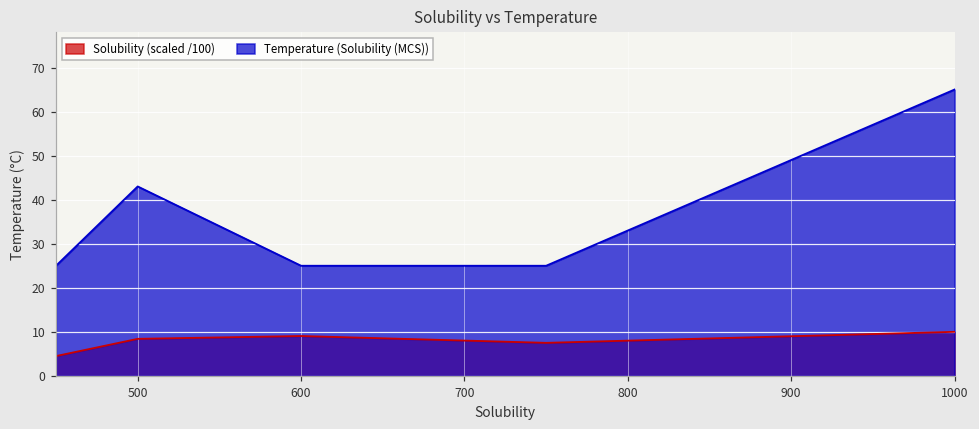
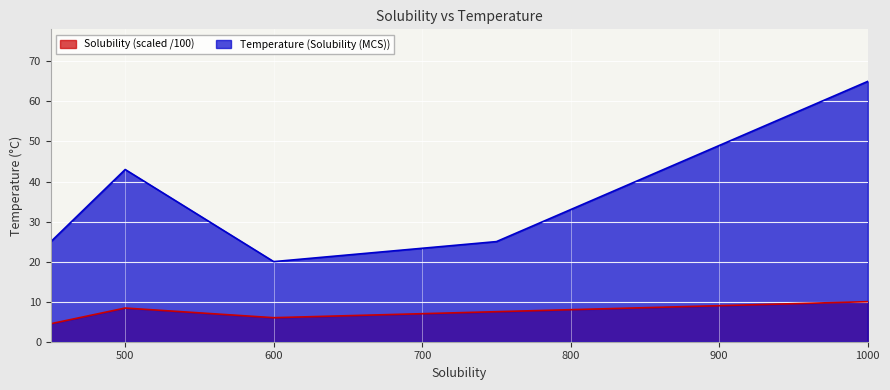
  {
    "Solubility (scaled /100)": {
      "500": 8,
-     "600": 9,
+     "600": 6,
      "1000": 10
    },
    "Temperature (Solubility (MCS))": {
      "500": 43,
-     "600": 25,
+     "600": 20,
      "1000": 65
    }
  }
